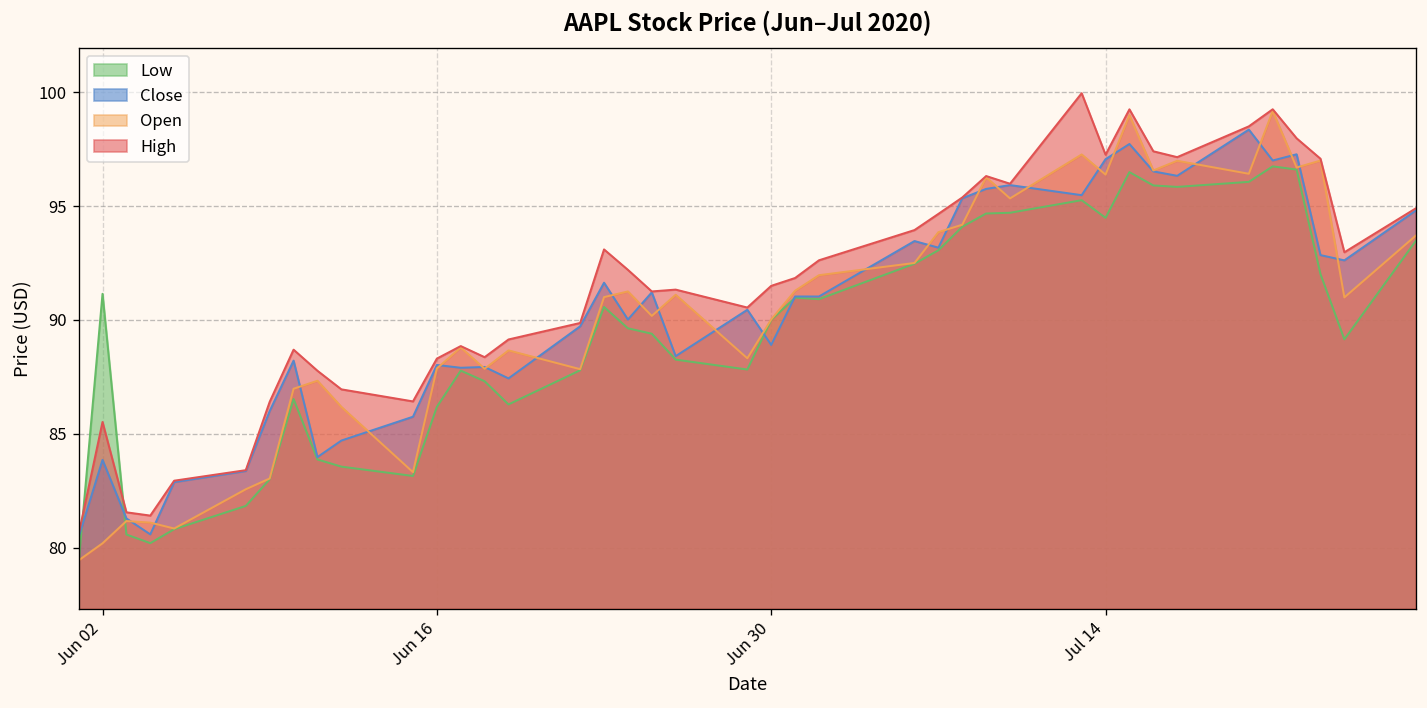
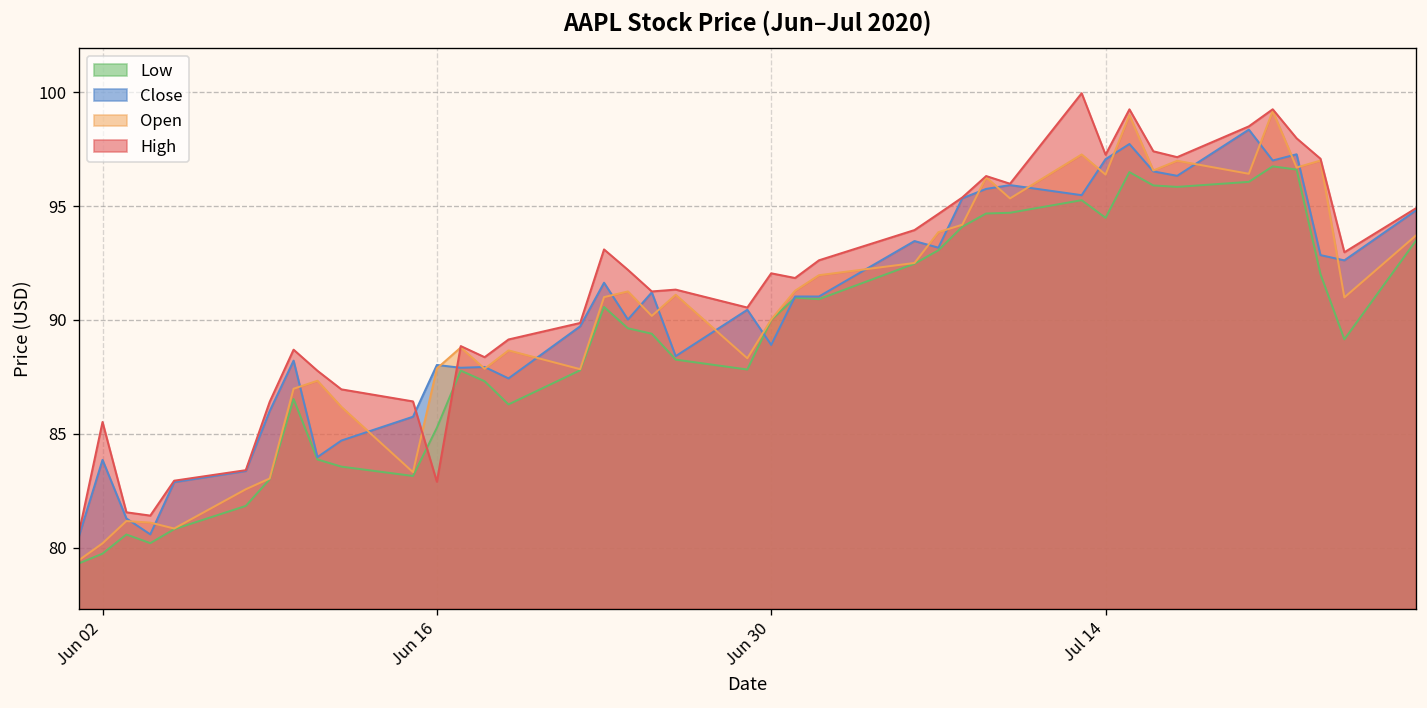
  {
    "Low": {
-     "Jun 02": 91.1,
-     "Jun 16": 86.2,
+     "Jun 02": 79.7,
+     "Jun 16": 85.3,
      "Jul 14": 94.5
    },
    "Close": {
      "Jun 02": 83.9,
      "Jun 16": 88.0,
      "Jun 30": 88.9,
      "Jul 14": 97.1
    },
    "Open": {
      "Jun 02": 80.2,
      "Jun 16": 87.9,
      "Jul 14": 96.4
    },
    "High": {
      "Jun 02": 85.5,
-     "Jun 16": 88.3,
-     "Jun 30": 91.5,
+     "Jun 16": 82.9,
+     "Jun 30": 92.0,
      "Jul 14": 97.3
    }
  }
